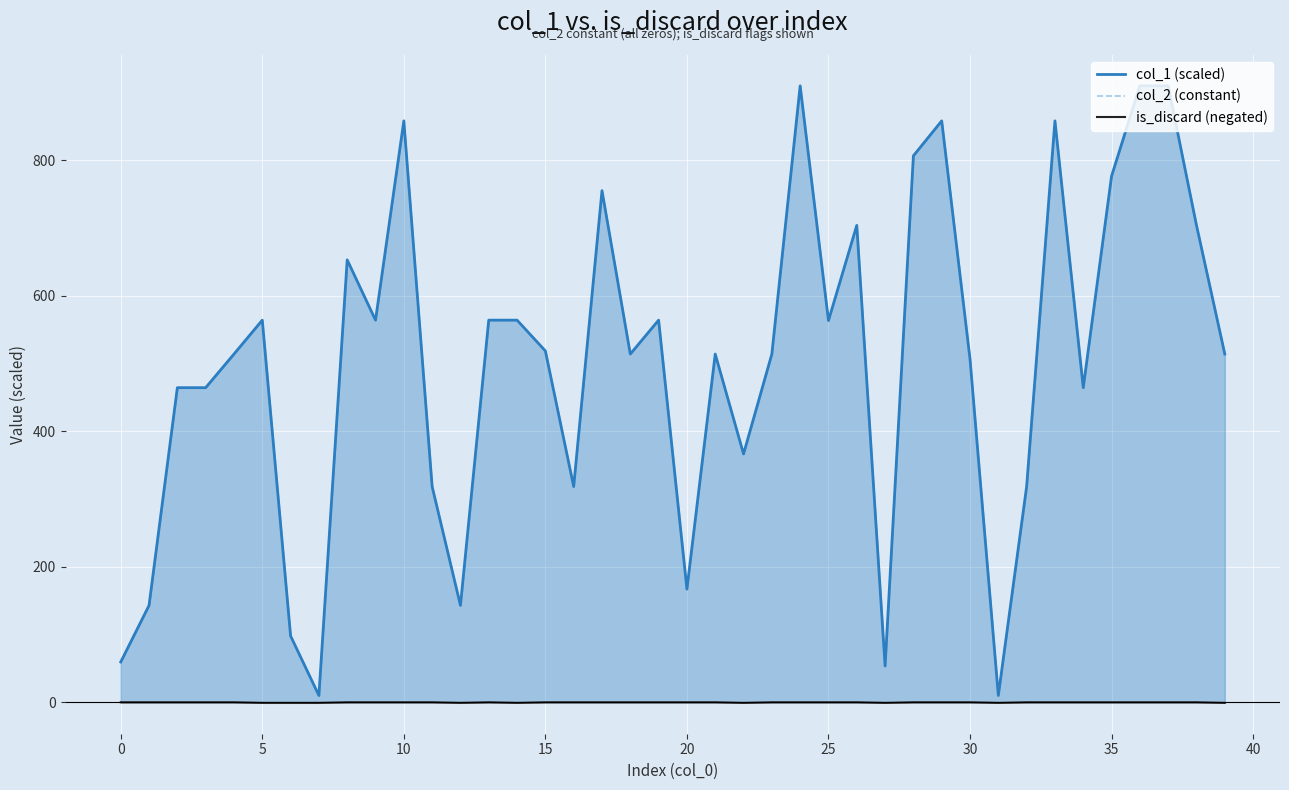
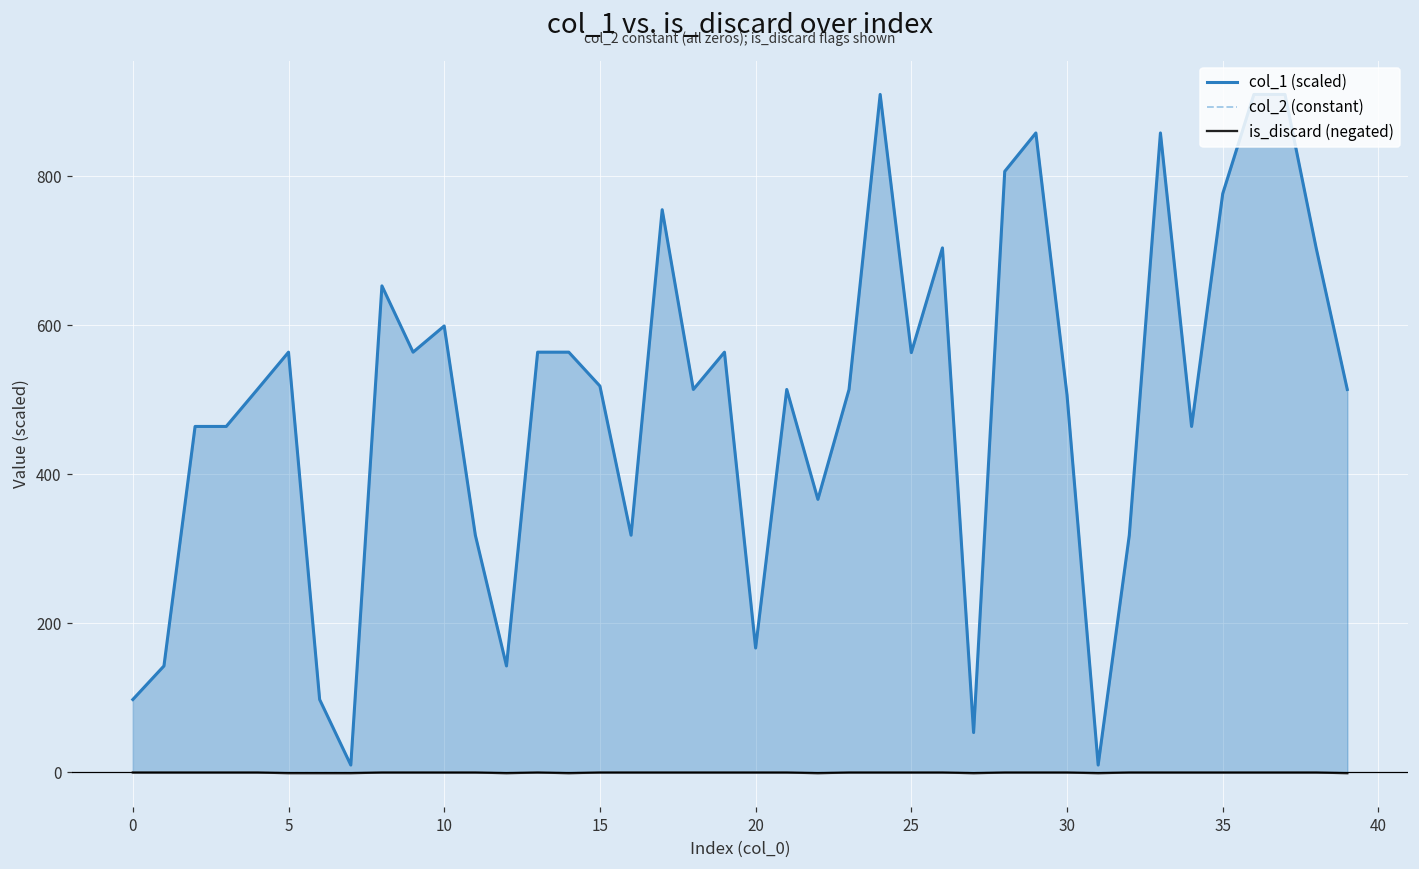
  {
    "col_1 (scaled)": {
-     "0": 60,
+     "0": 100,
      "5": 560,
-     "10": 860,
+     "10": 600,
      "15": 520,
      "20": 170,
      "25": 560,
      "30": 510,
      "35": 780
    }
  }
